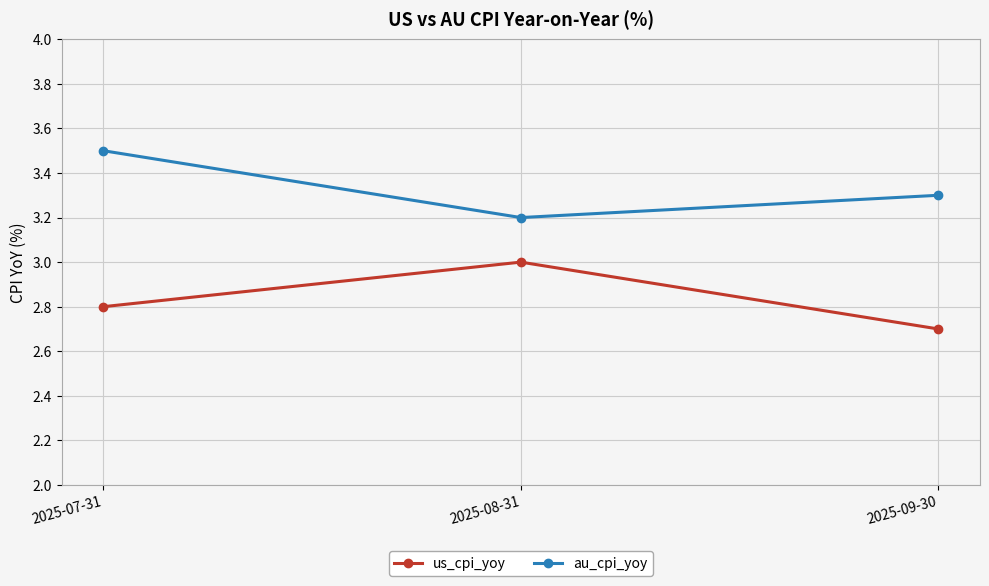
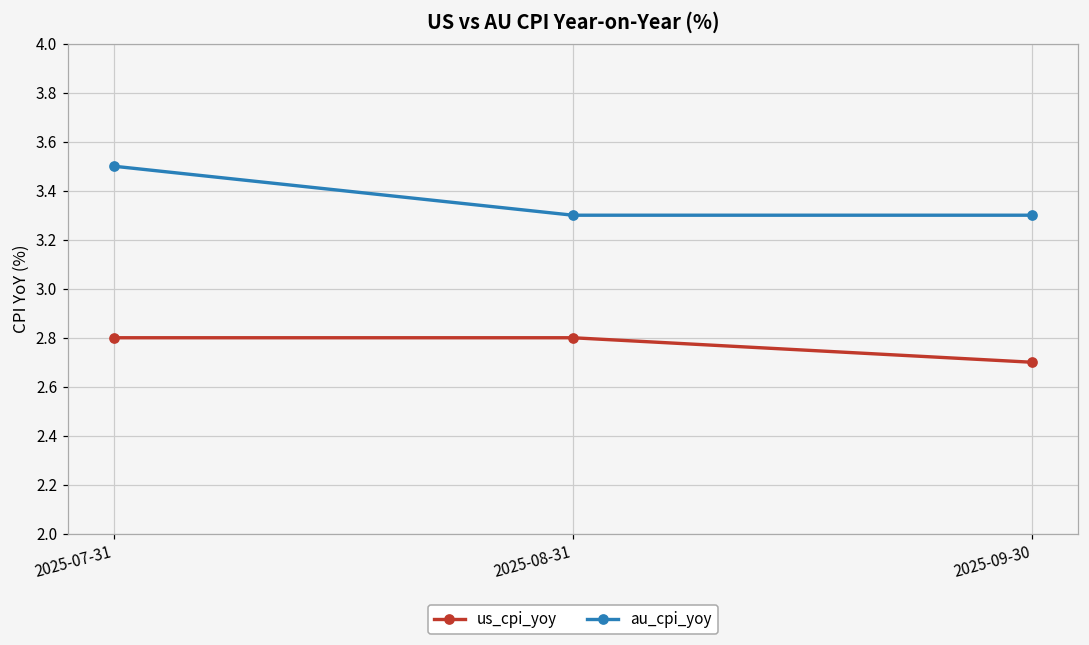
  {
    "us_cpi_yoy": {
      "2025-07-31": 2.8,
-     "2025-08-31": 3.0,
+     "2025-08-31": 2.8,
      "2025-09-30": 2.7
    },
    "au_cpi_yoy": {
      "2025-07-31": 3.5,
-     "2025-08-31": 3.2,
+     "2025-08-31": 3.3,
      "2025-09-30": 3.3
    }
  }
